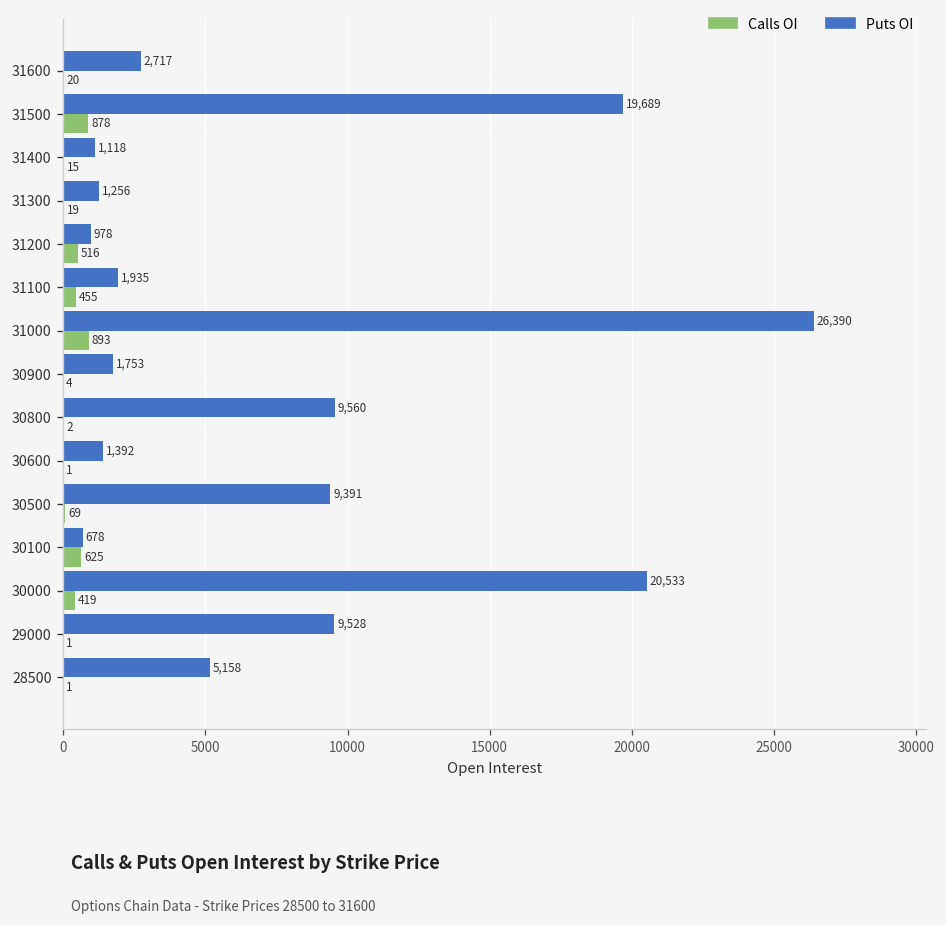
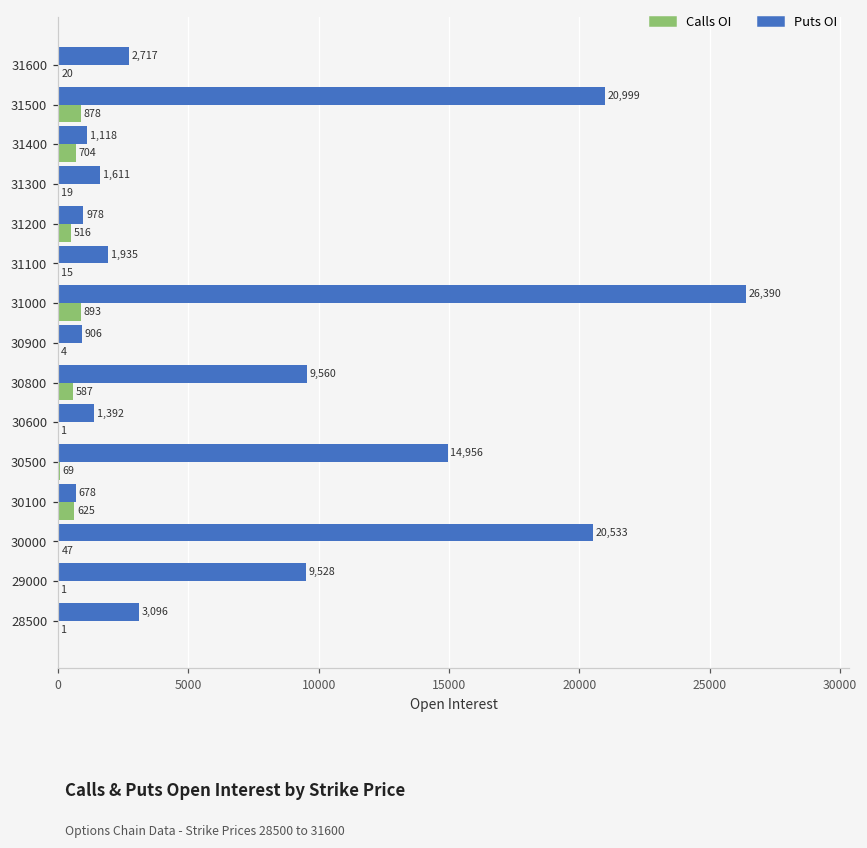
  {
    "Puts OI": {
      "31600": "2,717",
-     "31500": "19,689",
+     "31500": "20,999",
      "31400": "1,118",
-     "31300": "1,256",
+     "31300": "1,611",
      "31200": "978",
      "31100": "1,935",
      "31000": "26,390",
-     "30900": "1,753",
+     "30900": "906",
      "30800": "9,560",
      "30600": "1,392",
-     "30500": "9,391",
+     "30500": "14,956",
      "30100": "678",
      "30000": "20,533",
      "29000": "9,528",
-     "28500": "5,158"
+     "28500": "3,096"
    },
    "Calls OI": {
      "31600": "20",
      "31500": "878",
-     "31400": "15",
+     "31400": "704",
      "31300": "19",
      "31200": "516",
-     "31100": "455",
+     "31100": "15",
      "31000": "893",
      "30900": "4",
-     "30800": "2",
+     "30800": "587",
      "30600": "1",
      "30500": "69",
      "30100": "625",
-     "30000": "419",
+     "30000": "47",
      "29000": "1",
      "28500": "1"
    }
  }
